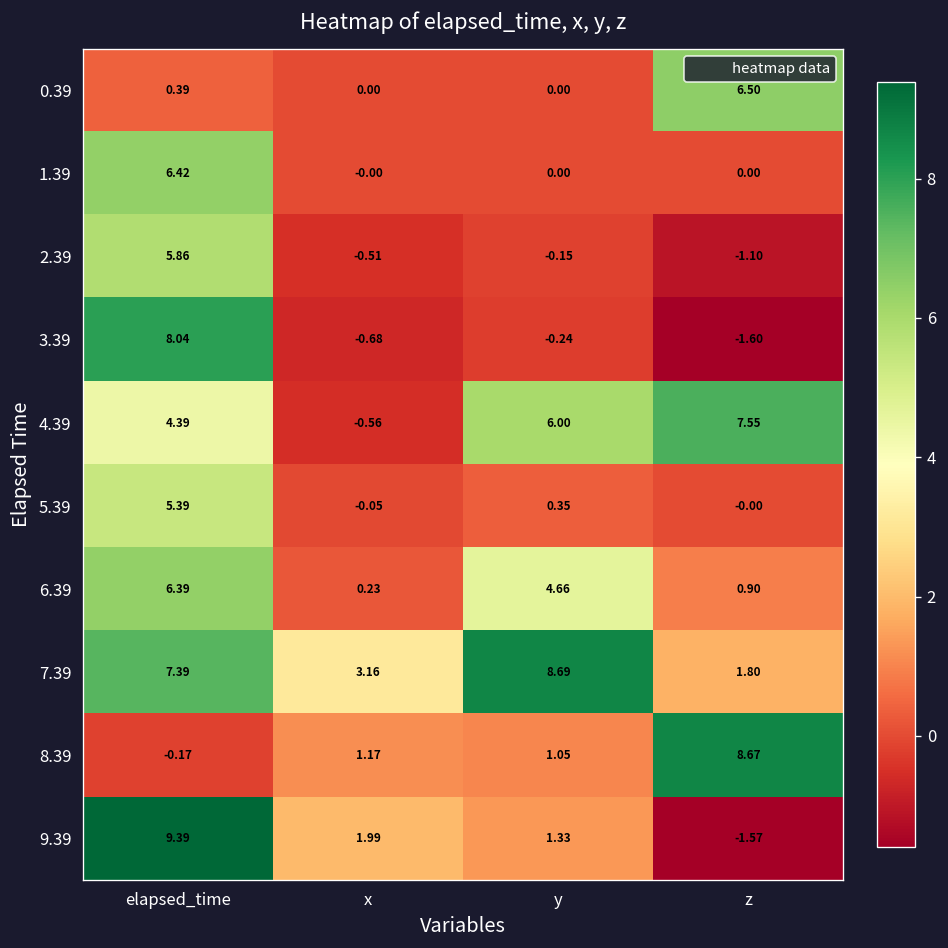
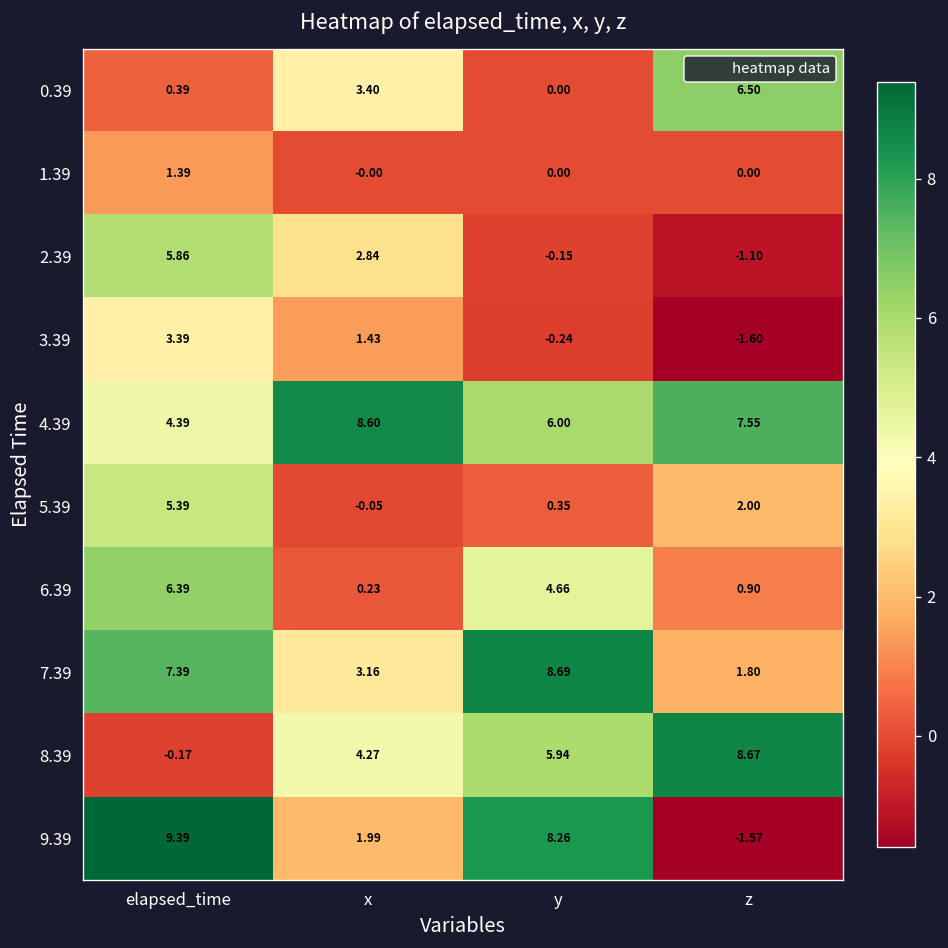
  {
    "0.39": {
      "elapsed_time": 0.39,
-     "x": 0.00,
+     "x": 3.40,
      "y": 0.00,
      "z": 6.50
    },
    "1.39": {
-     "elapsed_time": 6.42,
+     "elapsed_time": 1.39,
      "x": -0.00,
      "y": 0.00,
      "z": 0.00
    },
    "2.39": {
      "elapsed_time": 5.86,
-     "x": -0.51,
+     "x": 2.84,
      "y": -0.15,
      "z": -1.10
    },
    "3.39": {
-     "elapsed_time": 8.04,
-     "x": -0.68,
+     "elapsed_time": 3.39,
+     "x": 1.43,
      "y": -0.24,
      "z": -1.60
    },
    "4.39": {
      "elapsed_time": 4.39,
-     "x": -0.56,
+     "x": 8.60,
      "y": 6.00,
      "z": 7.55
    },
    "5.39": {
      "elapsed_time": 5.39,
      "x": -0.05,
      "y": 0.35,
-     "z": -0.00
+     "z": 2.00
    },
    "6.39": {
      "elapsed_time": 6.39,
      "x": 0.23,
      "y": 4.66,
      "z": 0.90
    },
    "7.39": {
      "elapsed_time": 7.39,
      "x": 3.16,
      "y": 8.69,
      "z": 1.80
    },
    "8.39": {
      "elapsed_time": -0.17,
-     "x": 1.17,
-     "y": 1.05,
+     "x": 4.27,
+     "y": 5.94,
      "z": 8.67
    },
    "9.39": {
      "elapsed_time": 9.39,
      "x": 1.99,
-     "y": 1.33,
+     "y": 8.26,
      "z": -1.57
    }
  }
